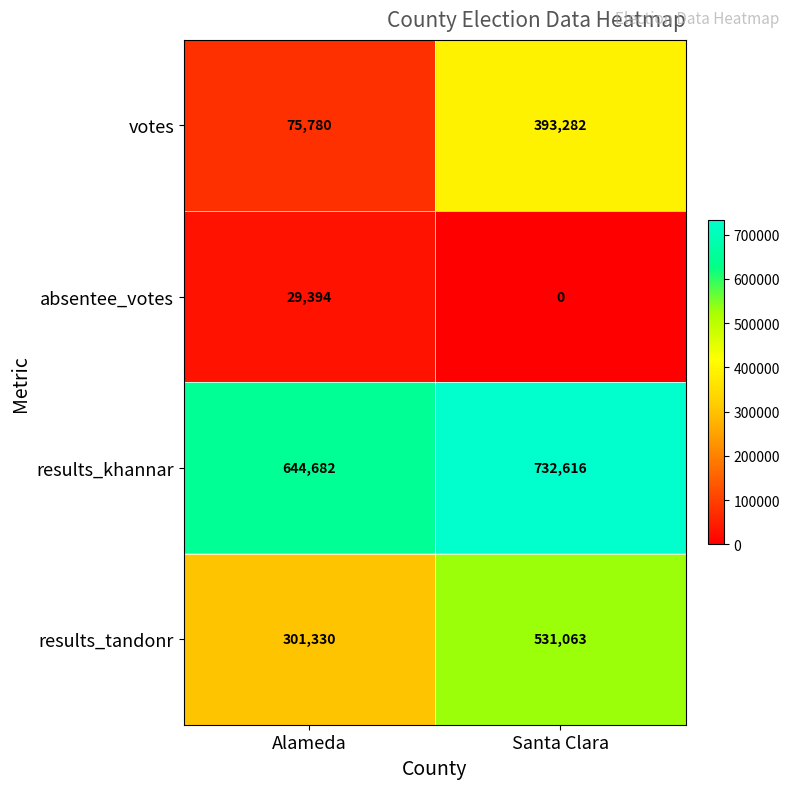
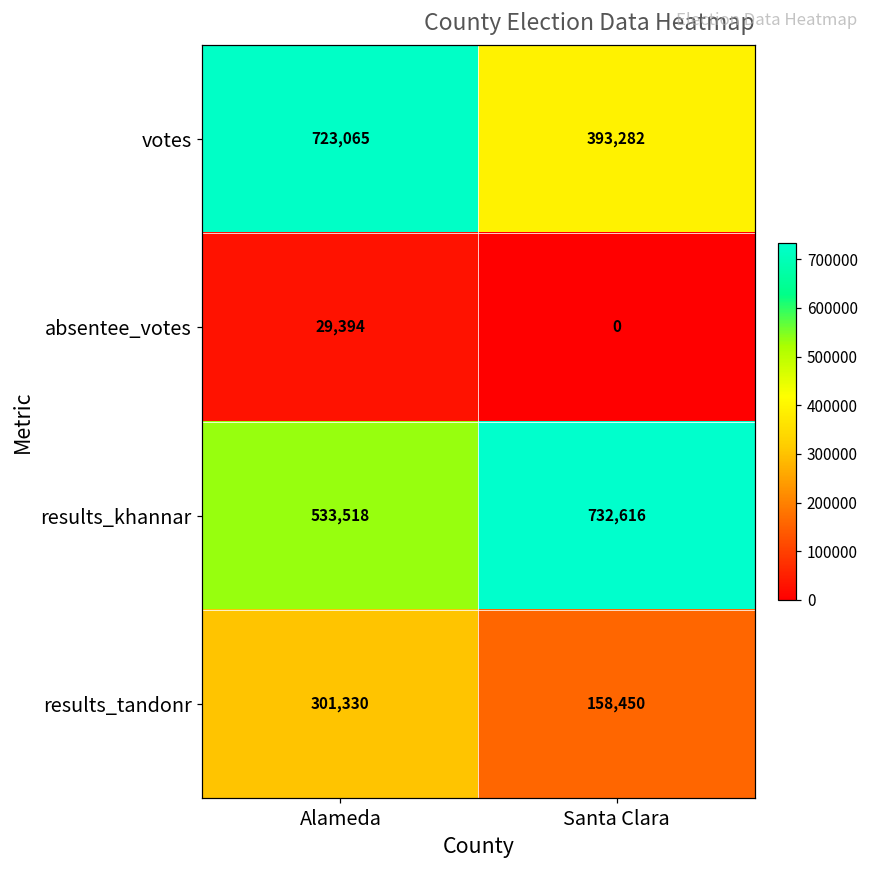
  {
    "votes": {
-     "Alameda": "75,780",
+     "Alameda": "723,065",
      "Santa Clara": "393,282"
    },
    "absentee_votes": {
      "Alameda": "29,394",
      "Santa Clara": "0"
    },
    "results_khannar": {
-     "Alameda": "644,682",
+     "Alameda": "533,518",
      "Santa Clara": "732,616"
    },
    "results_tandonr": {
      "Alameda": "301,330",
-     "Santa Clara": "531,063"
+     "Santa Clara": "158,450"
    }
  }
